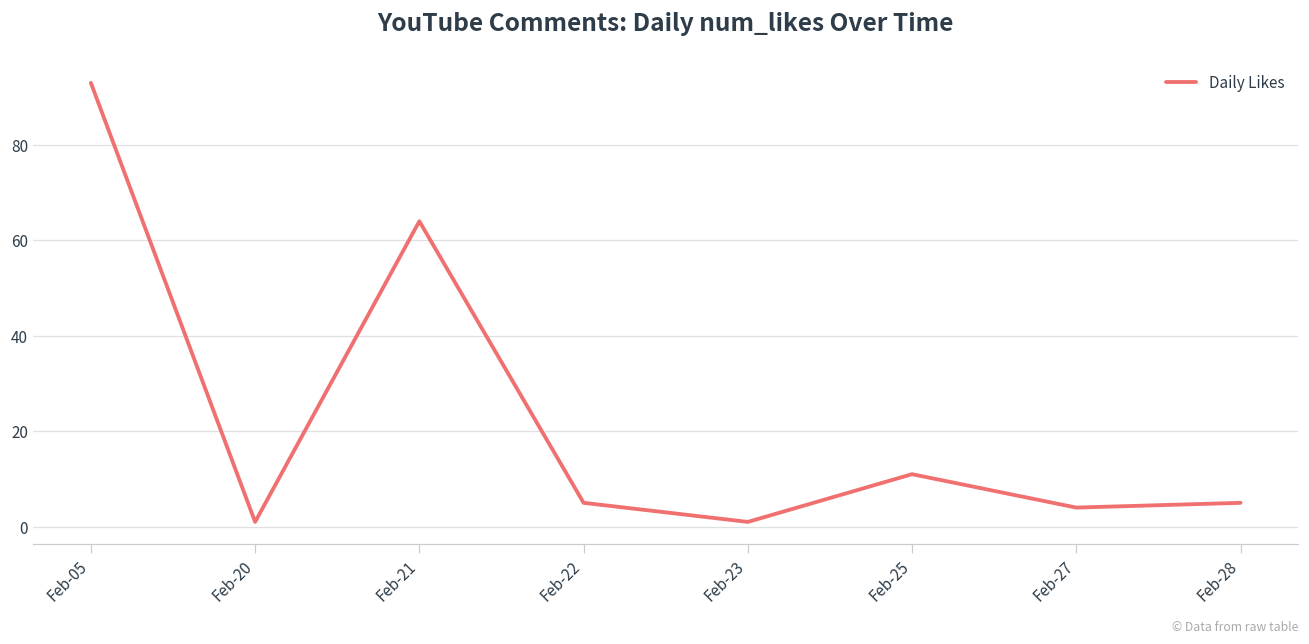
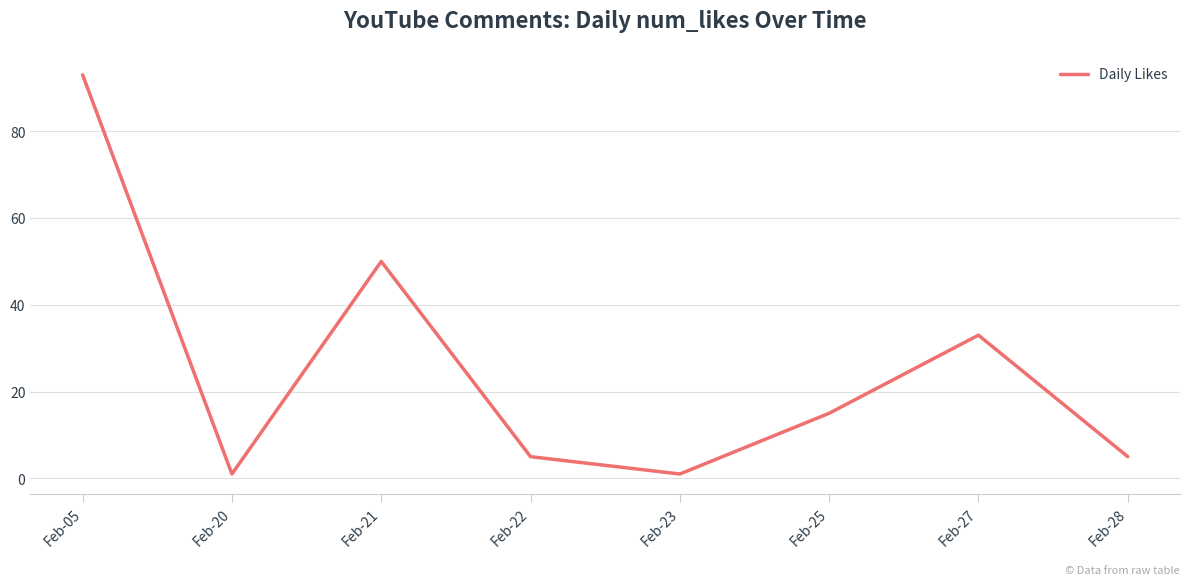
  {
    "Feb-05": 93,
    "Feb-20": 1,
-   "Feb-21": 64,
+   "Feb-21": 50,
    "Feb-22": 5,
    "Feb-23": 1,
-   "Feb-25": 11,
-   "Feb-27": 4,
+   "Feb-25": 15,
+   "Feb-27": 33,
    "Feb-28": 5
  }
